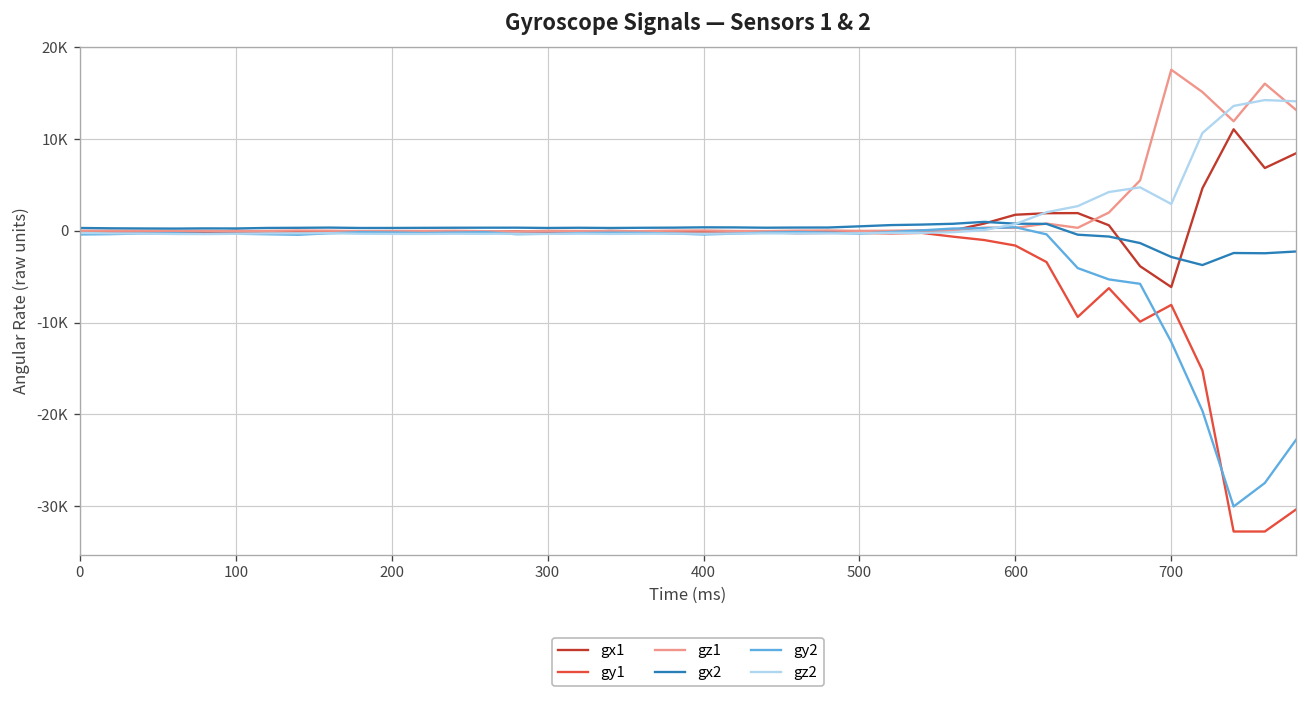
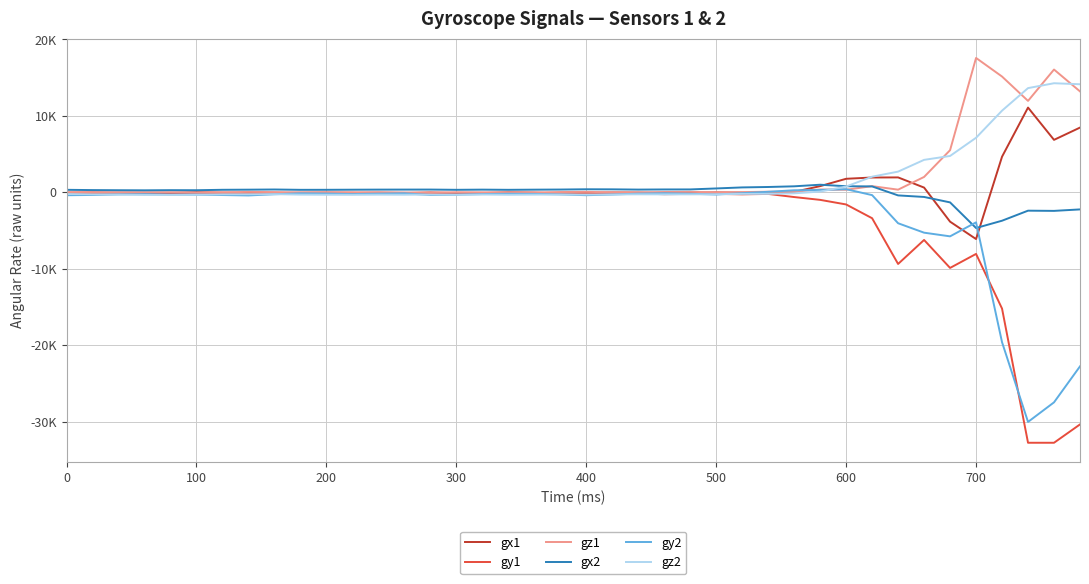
  {
    "gz1": {
      "700": 18000
    },
    "gx2": {
      "400": 0,
      "500": 0,
-     "700": -3000
+     "700": -5000
    },
    "gy2": {
-     "700": -12000
+     "700": -4000
    },
    "gz2": {
-     "700": 3000
+     "700": 7000
    }
  }
